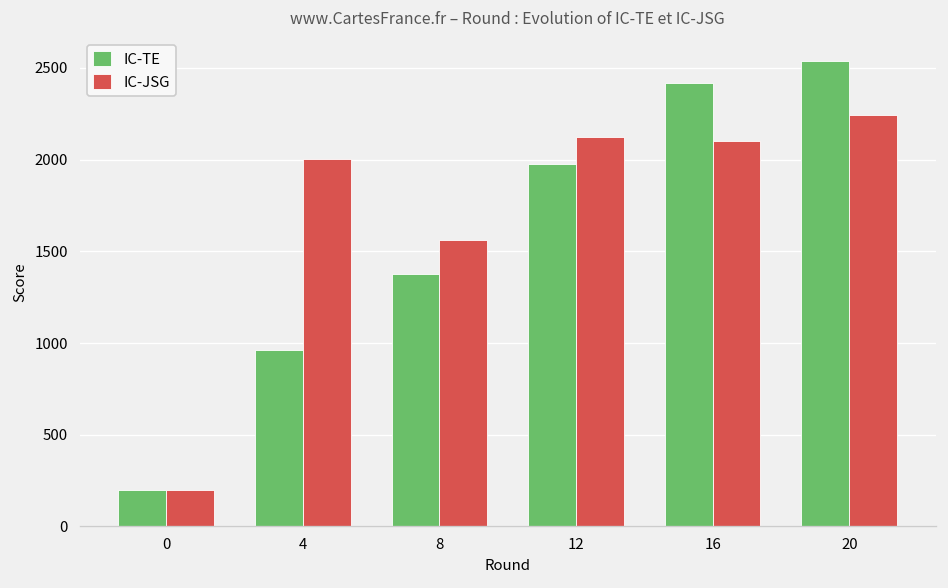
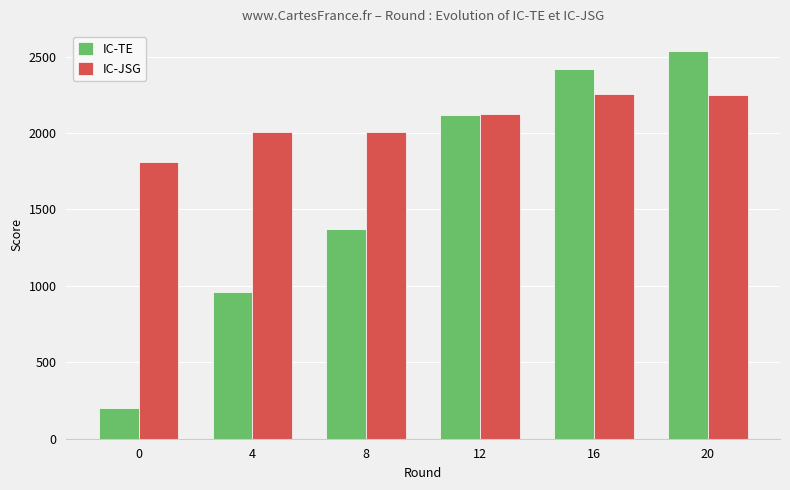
  {
    "IC-TE": {
      "0": 200,
      "4": 960,
      "8": 1380,
-     "12": 1980,
+     "12": 2120,
      "16": 2420,
      "20": 2540
    },
    "IC-JSG": {
-     "0": 200,
+     "0": 1810,
      "4": 2000,
-     "8": 1560,
+     "8": 2000,
      "12": 2120,
-     "16": 2100,
+     "16": 2260,
      "20": 2250
    }
  }
